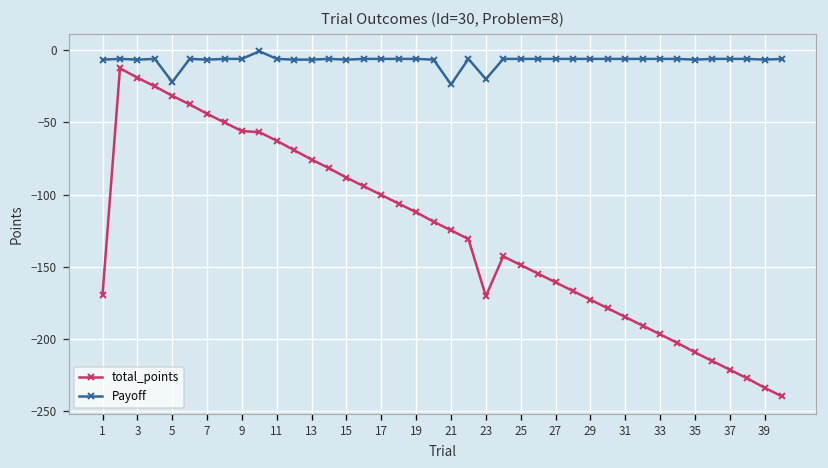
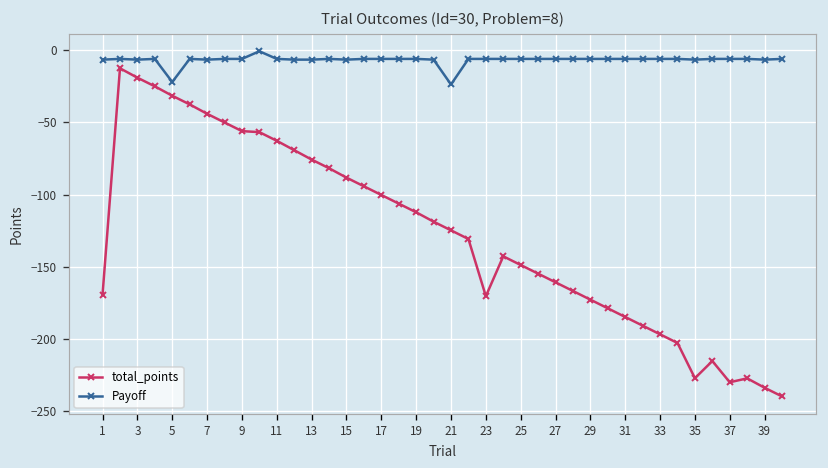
  {
    "total_points": {
      "1": -169,
      "3": -19,
      "5": -32,
      "7": -44,
      "9": -56,
      "11": -63,
      "13": -76,
      "15": -88,
      "17": -100,
      "19": -112,
      "21": -125,
      "23": -170,
      "25": -149,
      "27": -161,
      "29": -173,
      "31": -185,
      "33": -197,
-     "35": -209,
-     "37": -221,
+     "35": -227,
+     "37": -230,
      "39": -234
    },
    "Payoff": {
      "1": -7,
      "3": -7,
      "5": -22,
      "7": -7,
      "9": -6,
      "11": -6,
      "13": -7,
      "15": -7,
      "17": -6,
      "19": -6,
      "21": -24,
-     "23": -20,
+     "23": -6,
      "25": -6,
      "27": -6,
      "29": -6,
      "31": -6,
      "33": -6,
      "35": -7,
      "37": -6,
      "39": -7
    }
  }
